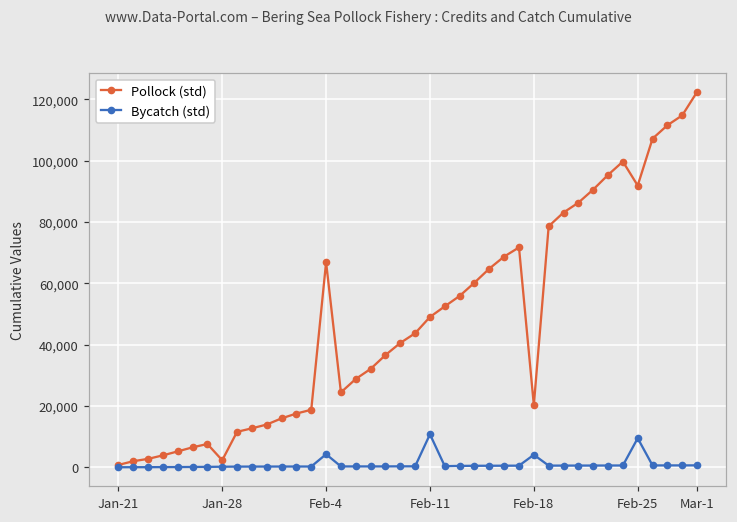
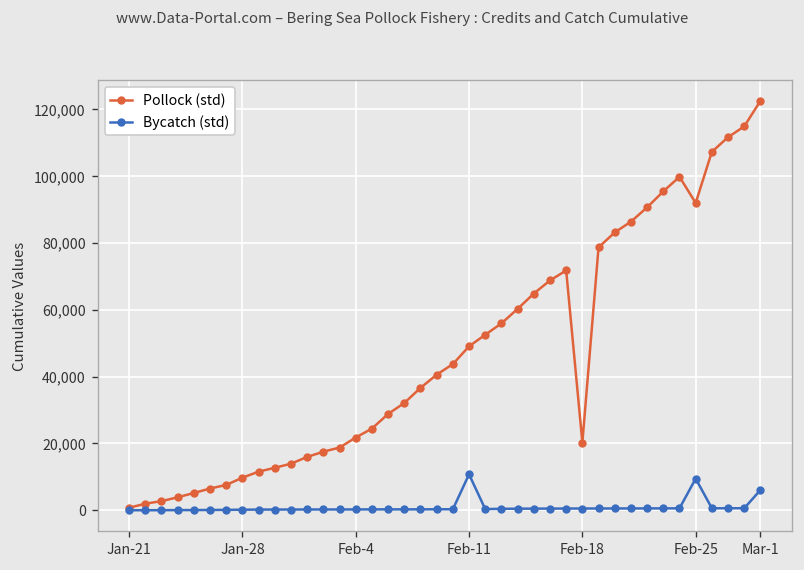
  {
    "Pollock (std)": {
-     "Jan-28": "2,000",
-     "Feb-4": "67,000",
+     "Jan-28": "10,000",
+     "Feb-4": "22,000",
      "Feb-11": "49,000",
      "Feb-18": "20,000",
      "Feb-25": "92,000",
      "Mar-1": "122,000"
    },
    "Bycatch (std)": {
      "Jan-28": "0",
-     "Feb-4": "4,000",
+     "Feb-4": "0",
      "Feb-11": "11,000",
-     "Feb-18": "4,000",
+     "Feb-18": "1,000",
      "Feb-25": "9,000",
-     "Mar-1": "1,000"
+     "Mar-1": "6,000"
    }
  }
